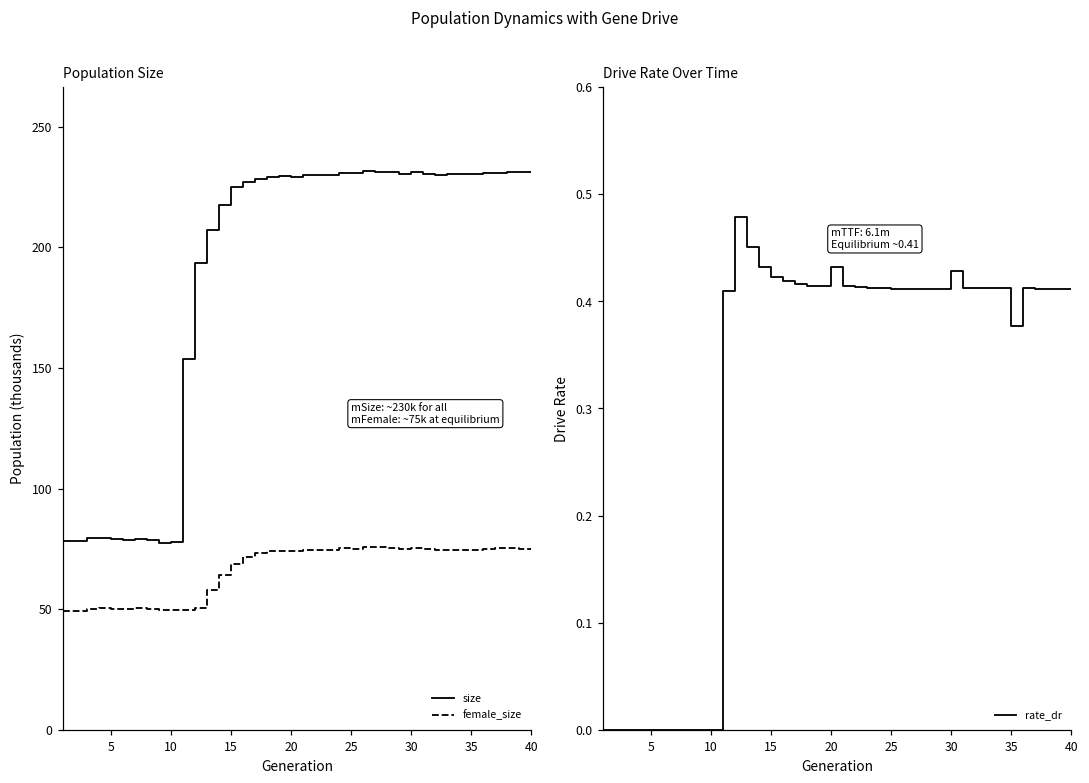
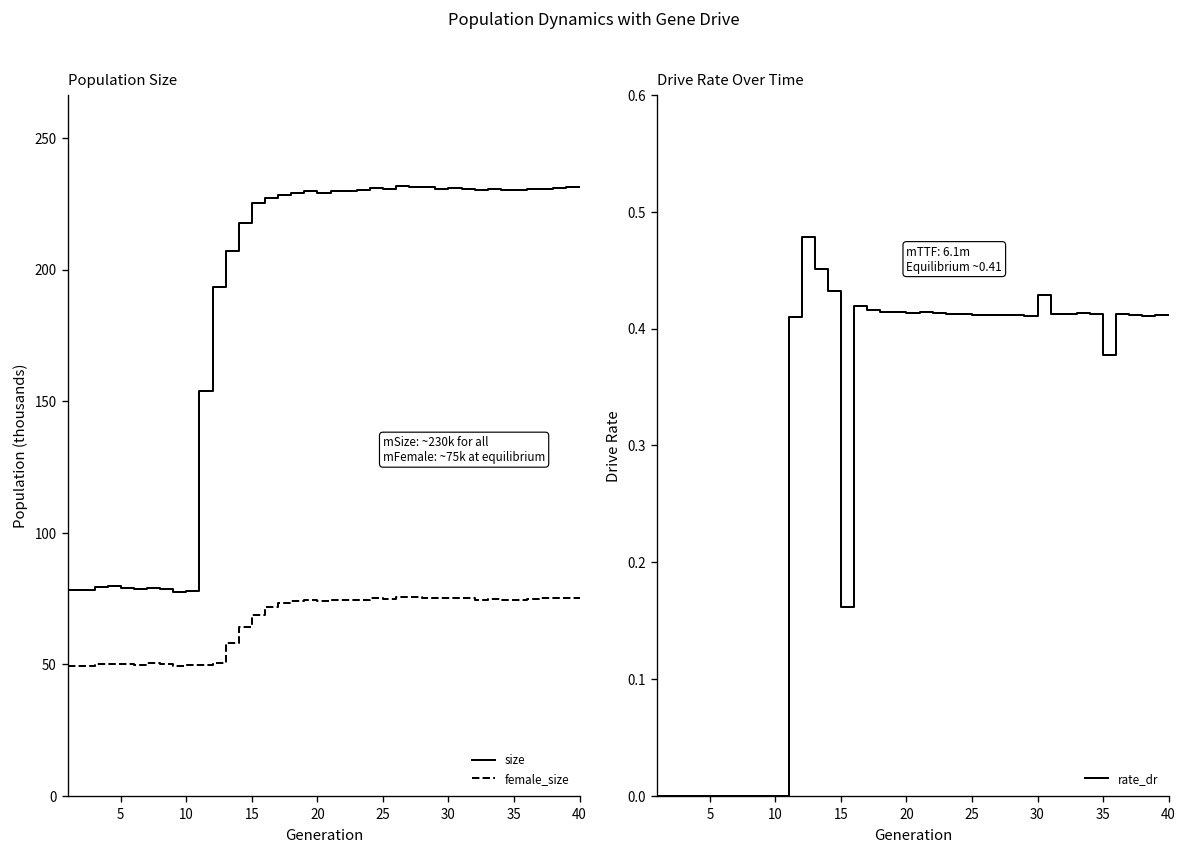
  {
    "Drive Rate Over Time": {
      "5": 0.00,
      "10": 0.00,
-     "15": 0.42,
-     "20": 0.43,
+     "15": 0.16,
+     "20": 0.41,
      "25": 0.41,
      "30": 0.43,
      "35": 0.38,
      "40": 0.41
    }
  }
